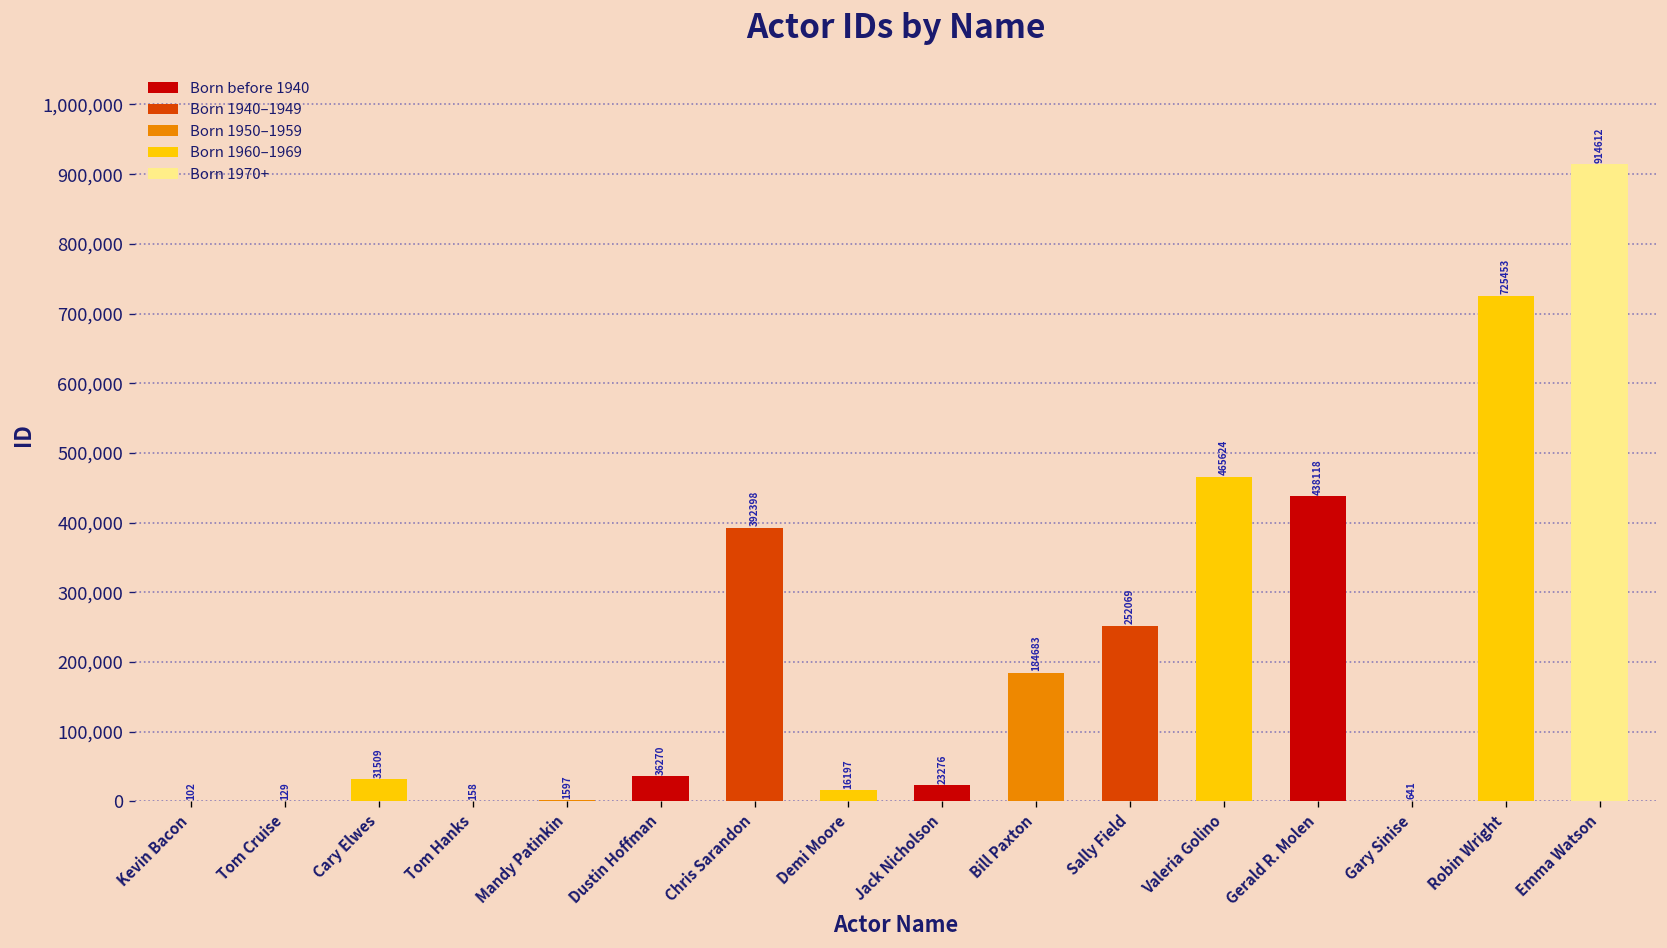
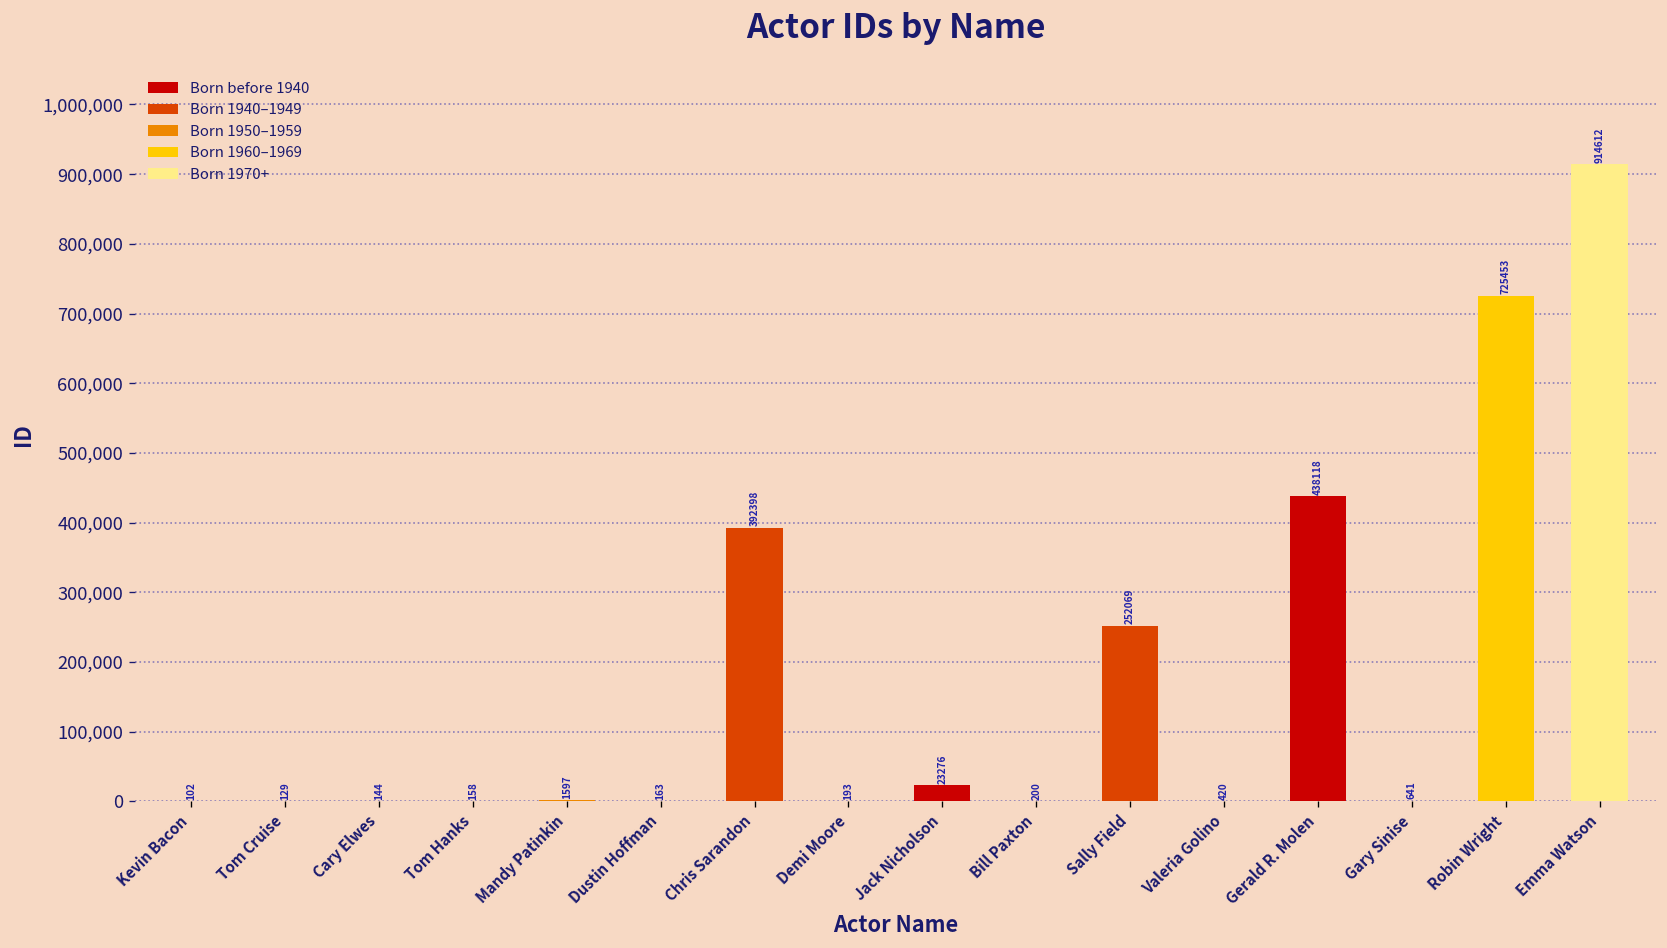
  {
    "Kevin Bacon": 102,
    "Tom Cruise": 129,
-   "Cary Elwes": 31509,
+   "Cary Elwes": 144,
    "Tom Hanks": 158,
    "Mandy Patinkin": 1597,
-   "Dustin Hoffman": 36270,
+   "Dustin Hoffman": 163,
    "Chris Sarandon": 392398,
-   "Demi Moore": 16197,
+   "Demi Moore": 193,
    "Jack Nicholson": 23276,
-   "Bill Paxton": 184683,
+   "Bill Paxton": 200,
    "Sally Field": 252069,
-   "Valeria Golino": 465624,
+   "Valeria Golino": 420,
    "Gerald R. Molen": 438118,
    "Gary Sinise": 641,
    "Robin Wright": 725453,
    "Emma Watson": 914612
  }
